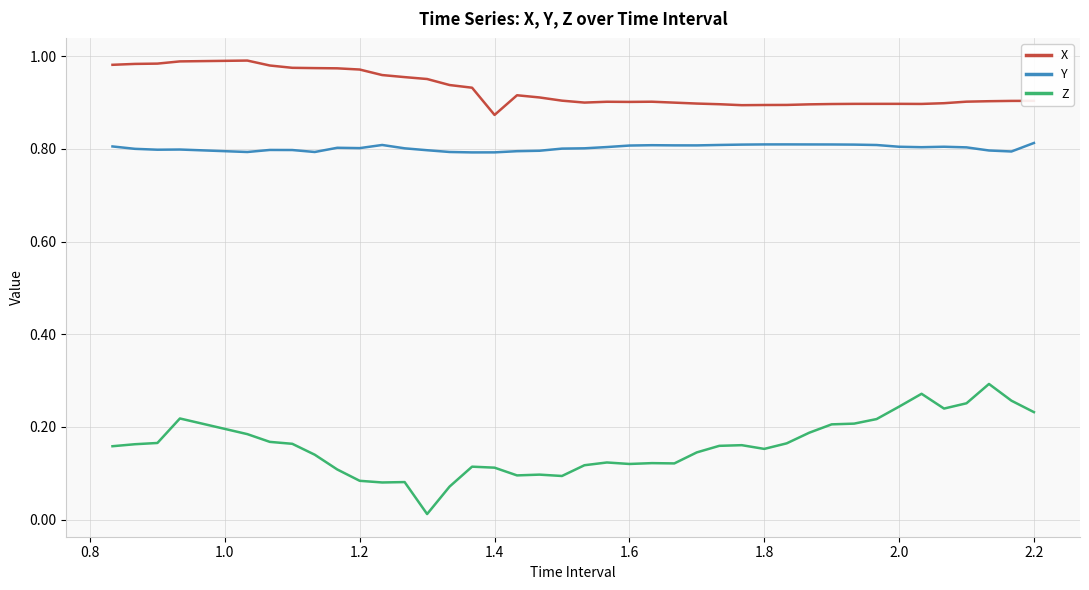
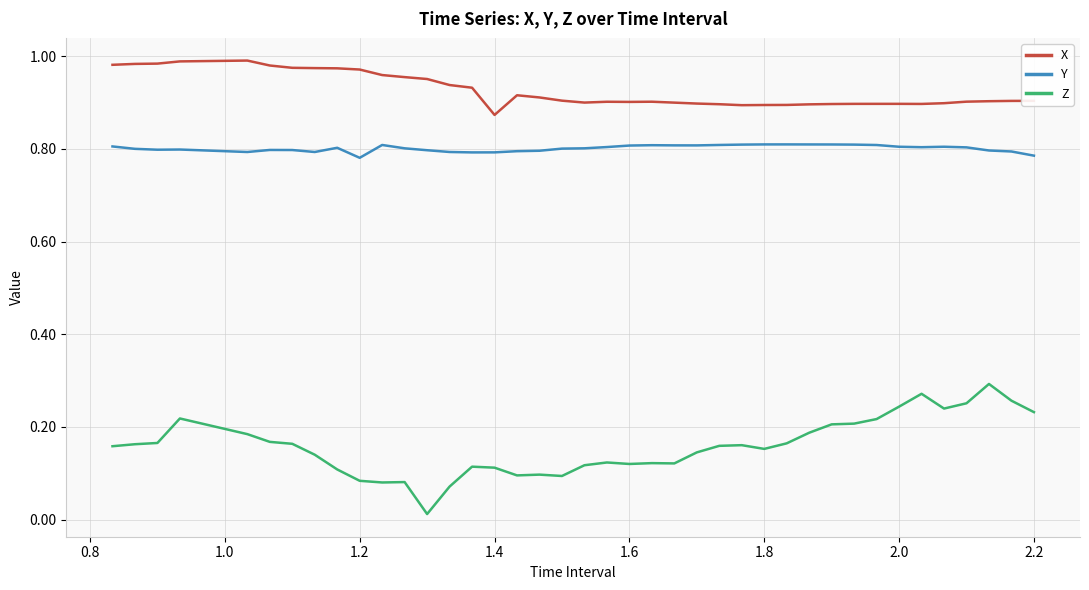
  {
    "X": {
      "1.2": 0.97,
      "1.4": 0.87,
      "1.6": 0.90,
      "1.8": 0.89,
      "2.0": 0.90
    },
    "Y": {
-     "1.2": 0.80,
+     "1.2": 0.78,
      "1.4": 0.79,
      "1.6": 0.81,
      "1.8": 0.81,
      "2.0": 0.80,
-     "2.2": 0.81
+     "2.2": 0.79
    },
    "Z": {
      "1.2": 0.08,
      "1.4": 0.11,
      "1.6": 0.12,
      "1.8": 0.15,
      "2.0": 0.24,
      "2.2": 0.23
    }
  }
